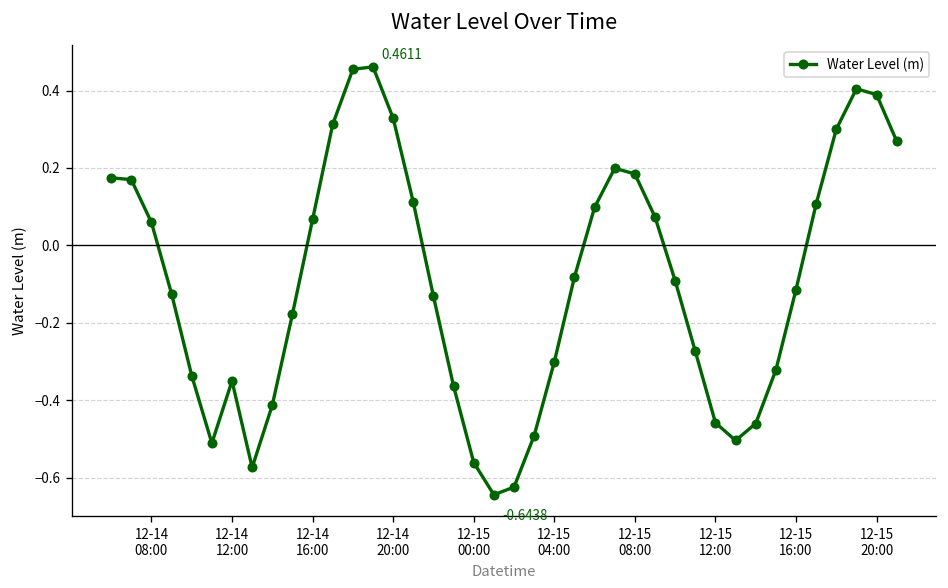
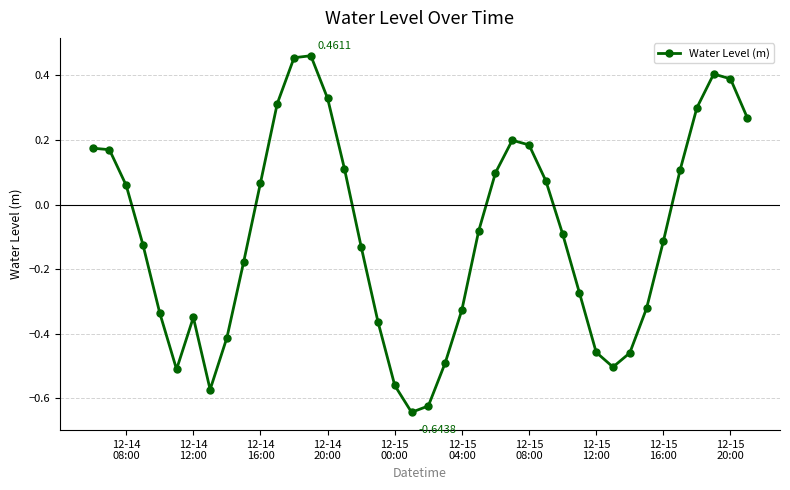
  {
    "12-14 08:00": 0.06,
    "12-14 12:00": -0.35,
    "12-14 16:00": 0.07,
    "12-14 20:00": 0.33,
    "12-15 00:00": -0.56,
-   "12-15 04:00": -0.30,
+   "12-15 04:00": -0.33,
    "12-15 08:00": 0.18,
    "12-15 12:00": -0.46,
    "12-15 16:00": -0.11,
    "12-15 20:00": 0.39
  }
